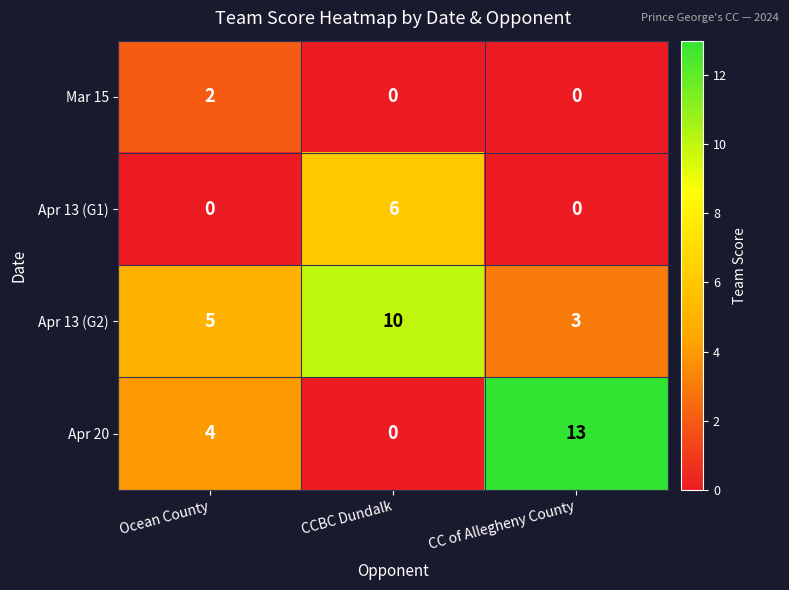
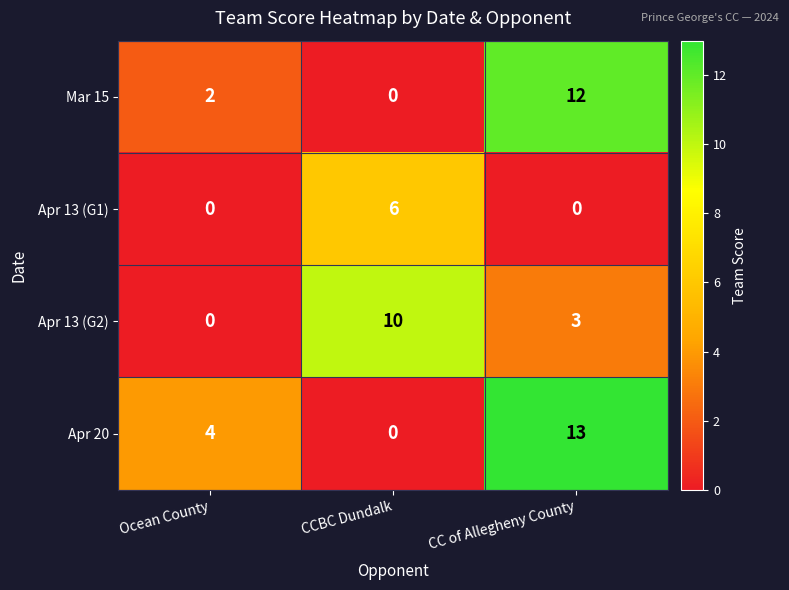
  {
    "Mar 15": {
      "Ocean County": 2,
      "CCBC Dundalk": 0,
-     "CC of Allegheny County": 0
+     "CC of Allegheny County": 12
    },
    "Apr 13 (G1)": {
      "Ocean County": 0,
      "CCBC Dundalk": 6,
      "CC of Allegheny County": 0
    },
    "Apr 13 (G2)": {
-     "Ocean County": 5,
+     "Ocean County": 0,
      "CCBC Dundalk": 10,
      "CC of Allegheny County": 3
    },
    "Apr 20": {
      "Ocean County": 4,
      "CCBC Dundalk": 0,
      "CC of Allegheny County": 13
    }
  }
